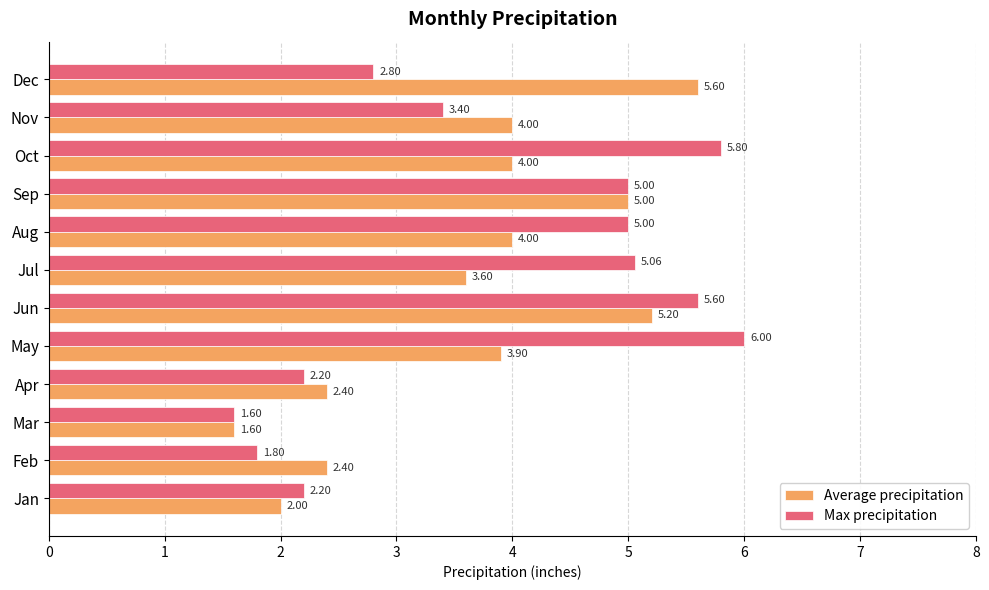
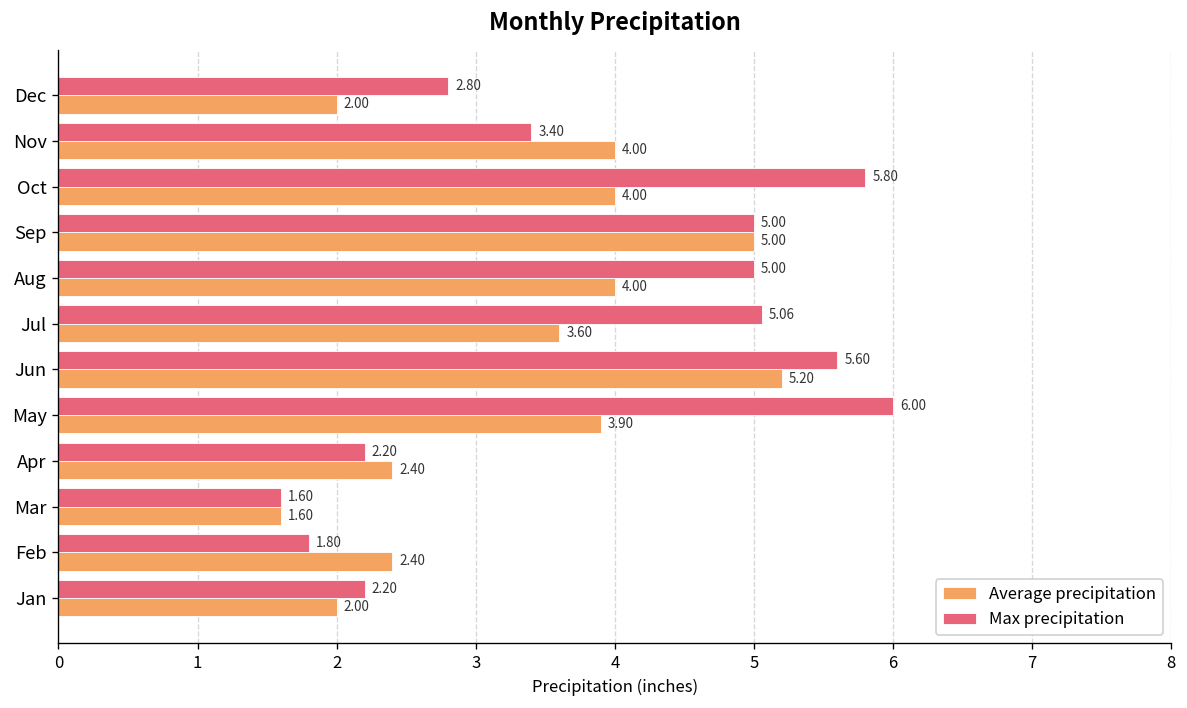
  {
    "Average precipitation": {
-     "Dec": 5.60,
+     "Dec": 2.00,
      "Nov": 4.00,
      "Oct": 4.00,
      "Sep": 5.00,
      "Aug": 4.00,
      "Jul": 3.60,
      "Jun": 5.20,
      "May": 3.90,
      "Apr": 2.40,
      "Mar": 1.60,
      "Feb": 2.40,
      "Jan": 2.00
    },
    "Max precipitation": {
      "Dec": 2.80,
      "Nov": 3.40,
      "Oct": 5.80,
      "Sep": 5.00,
      "Aug": 5.00,
      "Jul": 5.06,
      "Jun": 5.60,
      "May": 6.00,
      "Apr": 2.20,
      "Mar": 1.60,
      "Feb": 1.80,
      "Jan": 2.20
    }
  }
